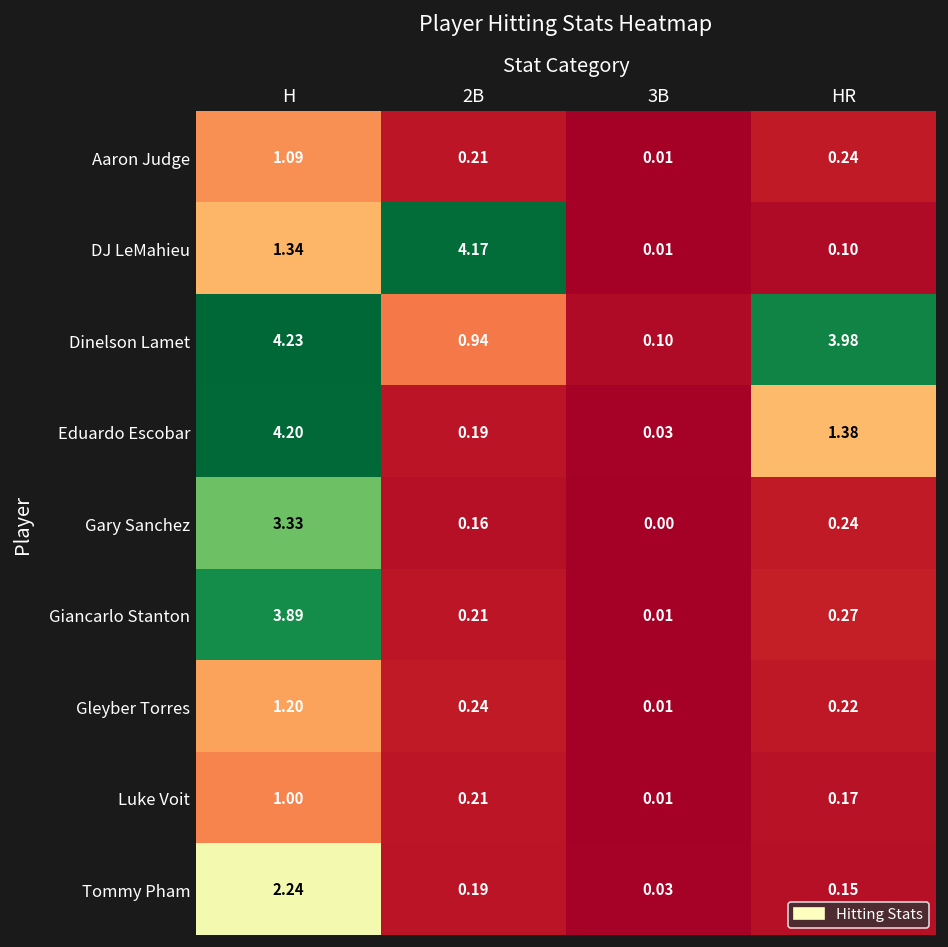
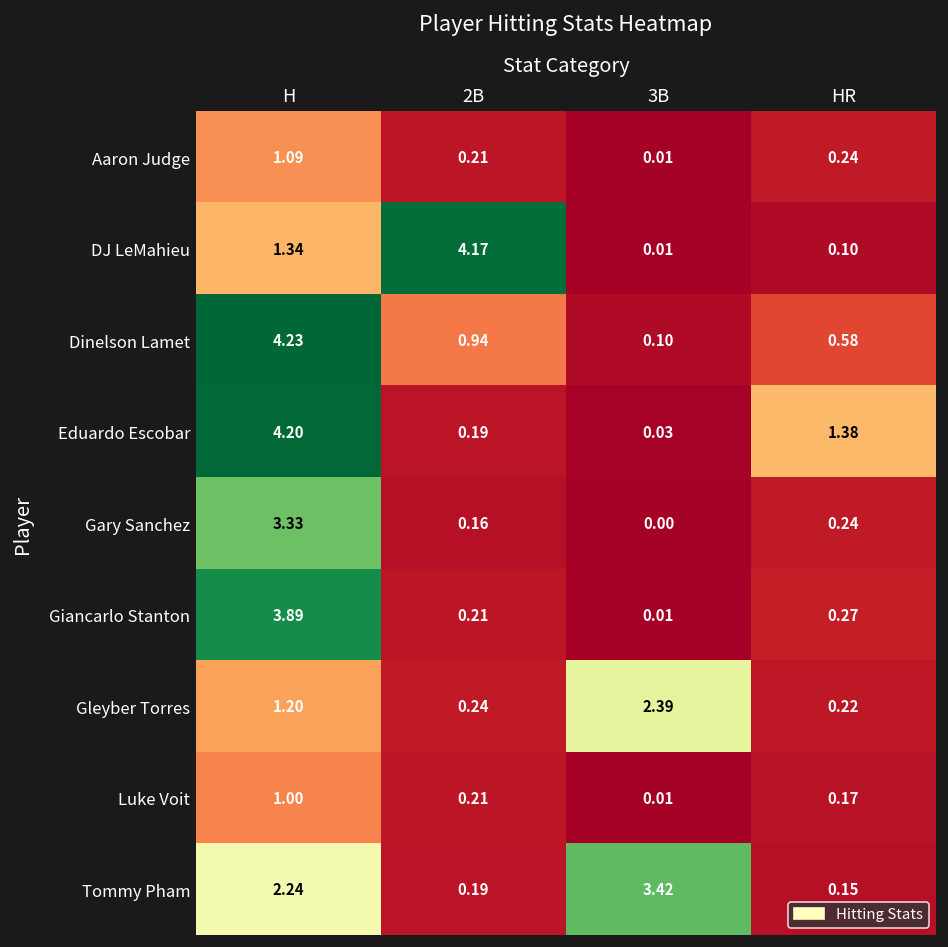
  {
    "Aaron Judge": {
      "H": 1.09,
      "2B": 0.21,
      "3B": 0.01,
      "HR": 0.24
    },
    "DJ LeMahieu": {
      "H": 1.34,
      "2B": 4.17,
      "3B": 0.01,
      "HR": 0.10
    },
    "Dinelson Lamet": {
      "H": 4.23,
      "2B": 0.94,
      "3B": 0.10,
-     "HR": 3.98
+     "HR": 0.58
    },
    "Eduardo Escobar": {
      "H": 4.20,
      "2B": 0.19,
      "3B": 0.03,
      "HR": 1.38
    },
    "Gary Sanchez": {
      "H": 3.33,
      "2B": 0.16,
      "3B": 0.00,
      "HR": 0.24
    },
    "Giancarlo Stanton": {
      "H": 3.89,
      "2B": 0.21,
      "3B": 0.01,
      "HR": 0.27
    },
    "Gleyber Torres": {
      "H": 1.20,
      "2B": 0.24,
-     "3B": 0.01,
+     "3B": 2.39,
      "HR": 0.22
    },
    "Luke Voit": {
      "H": 1.00,
      "2B": 0.21,
      "3B": 0.01,
      "HR": 0.17
    },
    "Tommy Pham": {
      "H": 2.24,
      "2B": 0.19,
-     "3B": 0.03,
+     "3B": 3.42,
      "HR": 0.15
    }
  }
